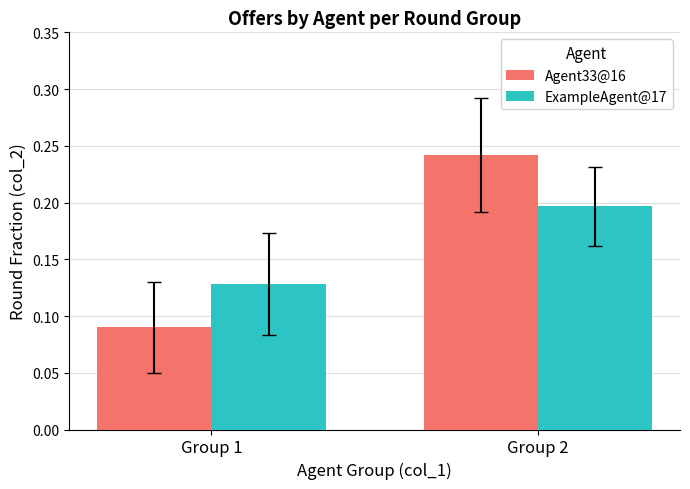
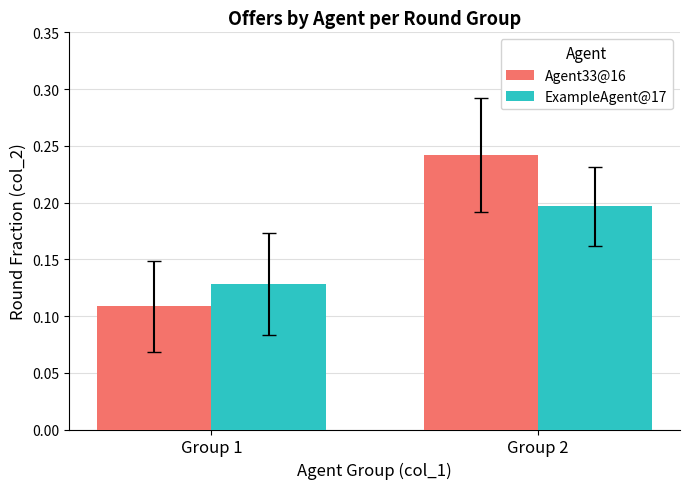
  {
    "Agent33@16": {
-     "Group 1": 0.090,
+     "Group 1": 0.109,
      "Group 2": 0.242
    },
    "ExampleAgent@17": {
      "Group 1": 0.128,
      "Group 2": 0.197
    }
  }
